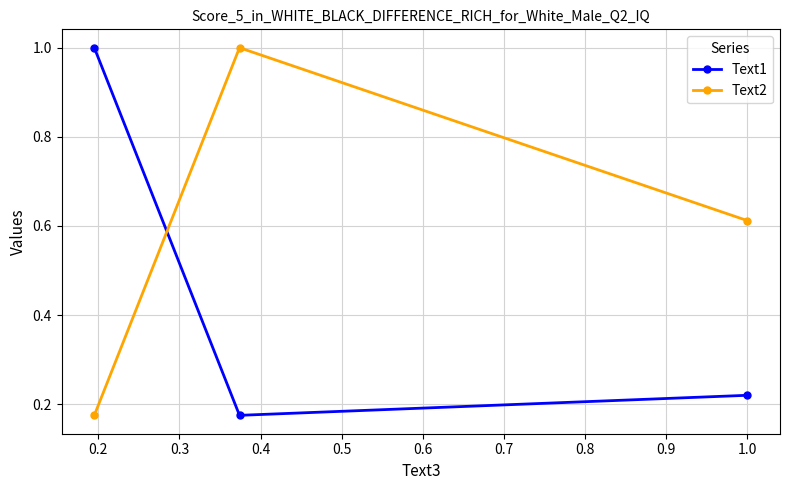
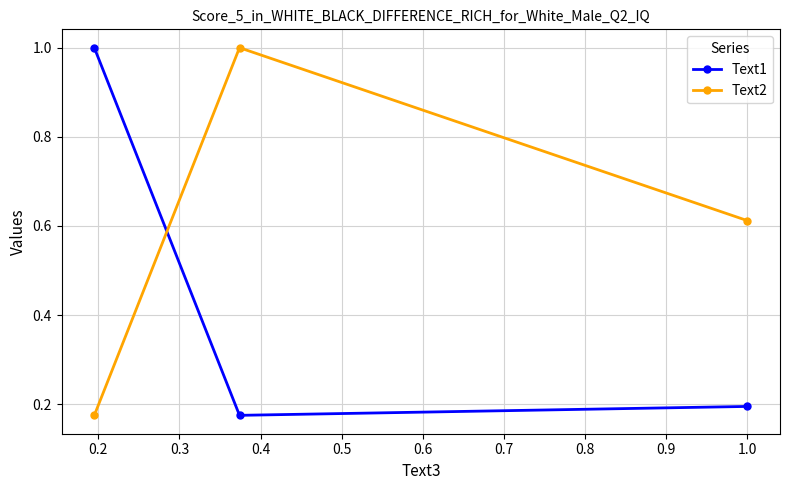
  {
    "Text1": {
-     "1.0": 0.22
+     "1.0": 0.20
    },
    "Text2": {
      "1.0": 0.61
    }
  }
